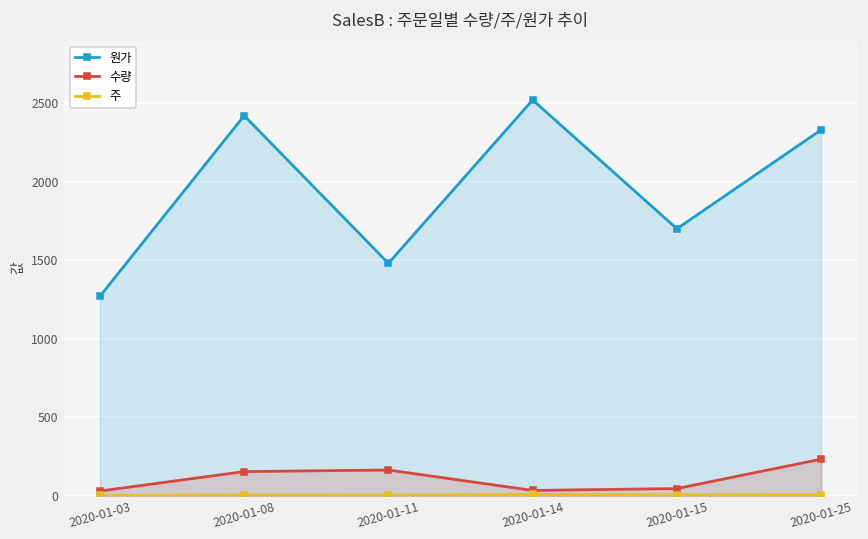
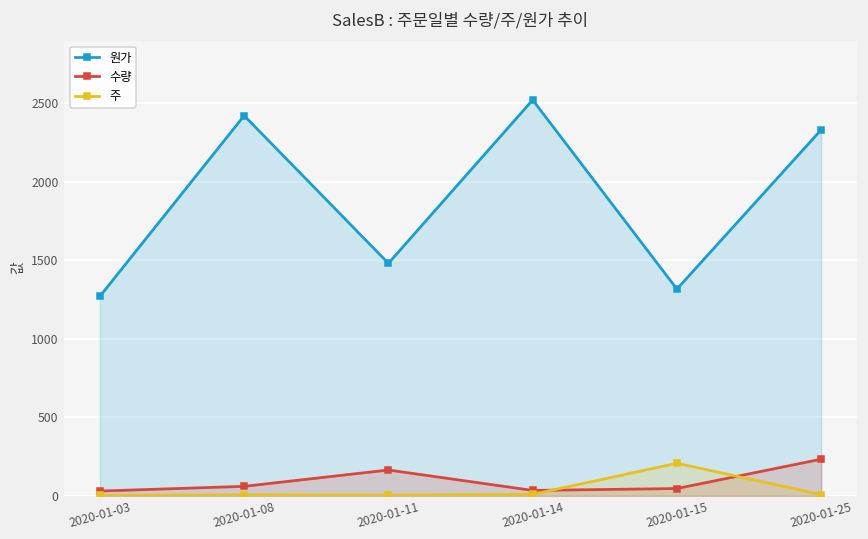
  {
    "원가": {
      "2020-01-03": 1270,
      "2020-01-08": 2420,
      "2020-01-11": 1480,
      "2020-01-14": 2520,
-     "2020-01-15": 1700,
+     "2020-01-15": 1320,
      "2020-01-25": 2330
    },
    "수량": {
      "2020-01-03": 30,
-     "2020-01-08": 150,
+     "2020-01-08": 60,
      "2020-01-11": 160,
      "2020-01-14": 30,
      "2020-01-15": 50,
      "2020-01-25": 230
    },
    "주": {
      "2020-01-03": 0,
      "2020-01-08": 10,
      "2020-01-11": 0,
      "2020-01-14": 10,
-     "2020-01-15": 10,
+     "2020-01-15": 210,
      "2020-01-25": 10
    }
  }
